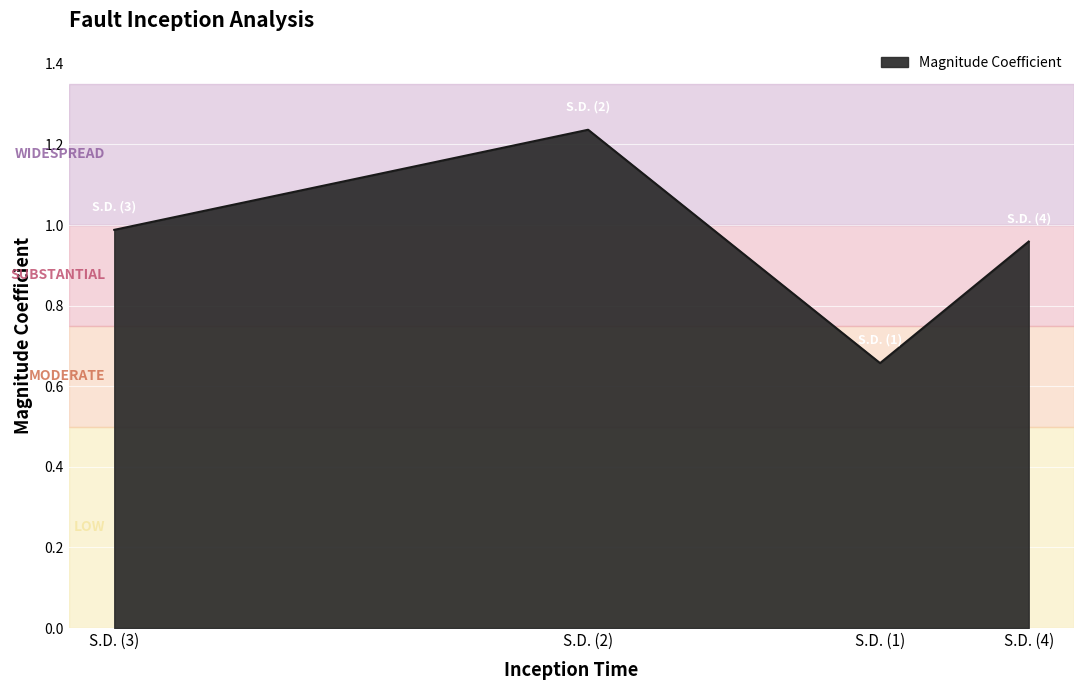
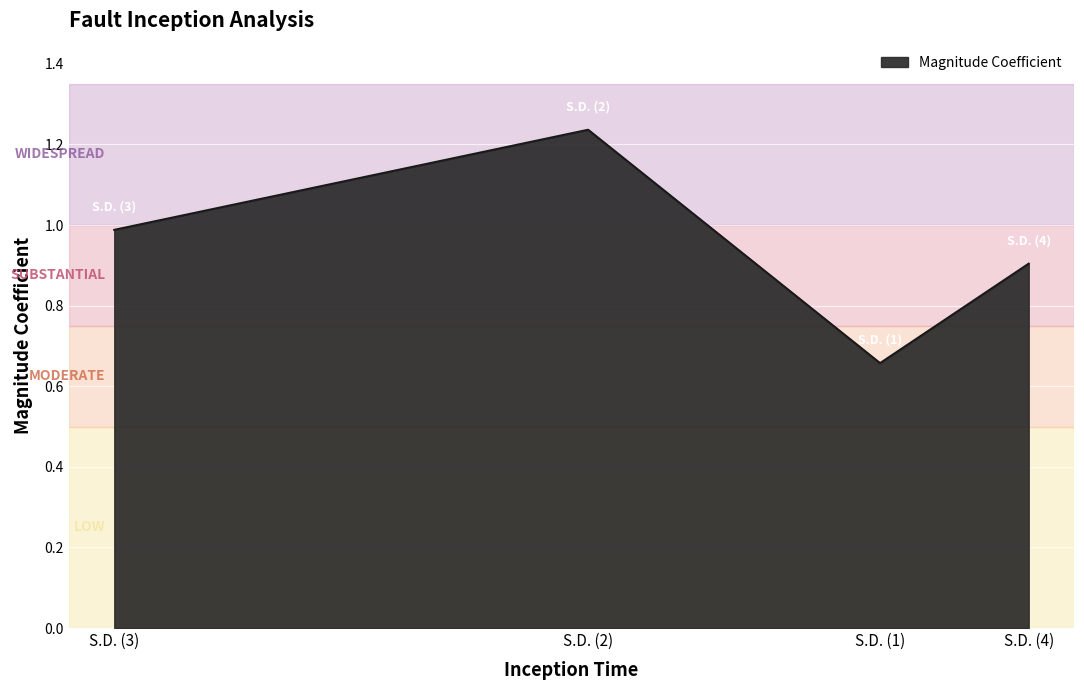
  {
    "S.D. (3)": 0.99,
    "S.D. (2)": 1.24,
    "S.D. (1)": 0.66,
-   "S.D. (4)": 0.96
+   "S.D. (4)": 0.90
  }
